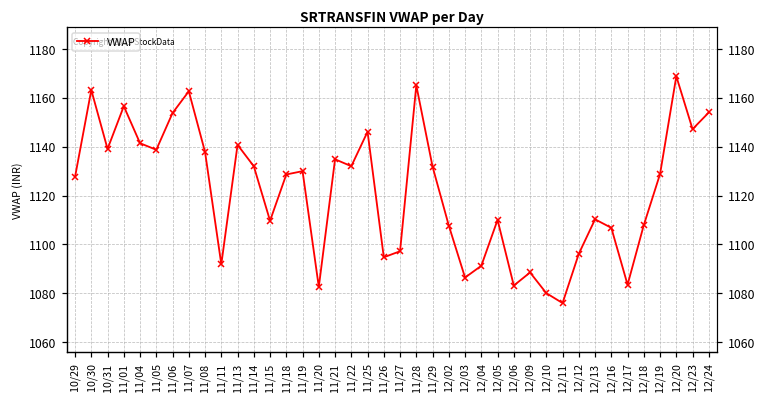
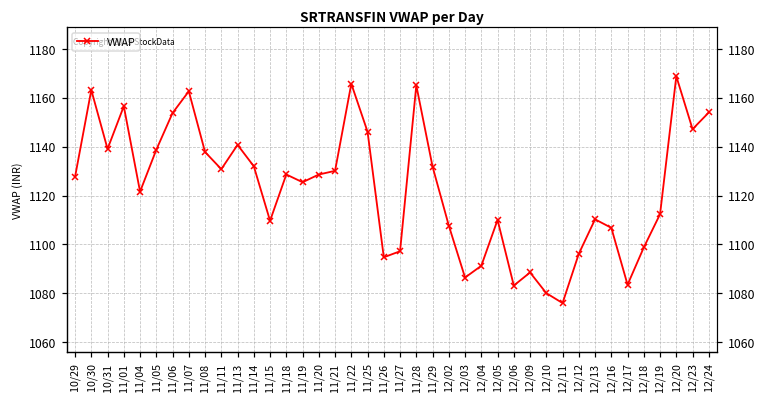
  {
    "10/29": 1128,
    "10/30": 1163,
    "10/31": 1139,
    "11/01": 1157,
-   "11/04": 1141,
+   "11/04": 1122,
    "11/05": 1139,
    "11/06": 1154,
    "11/07": 1163,
    "11/08": 1138,
-   "11/11": 1092,
+   "11/11": 1131,
    "11/13": 1141,
    "11/14": 1132,
    "11/15": 1110,
    "11/18": 1129,
-   "11/19": 1130,
-   "11/20": 1083,
-   "11/21": 1135,
-   "11/22": 1132,
+   "11/19": 1125,
+   "11/20": 1129,
+   "11/21": 1130,
+   "11/22": 1166,
    "11/25": 1146,
    "11/26": 1095,
    "11/27": 1097,
    "11/28": 1165,
    "11/29": 1132,
    "12/02": 1108,
    "12/03": 1086,
    "12/04": 1091,
    "12/05": 1110,
    "12/06": 1083,
    "12/09": 1089,
    "12/10": 1080,
    "12/11": 1076,
    "12/12": 1096,
    "12/13": 1110,
    "12/16": 1107,
    "12/17": 1084,
-   "12/18": 1108,
-   "12/19": 1129,
+   "12/18": 1099,
+   "12/19": 1112,
    "12/20": 1169,
    "12/23": 1147,
    "12/24": 1154
  }
